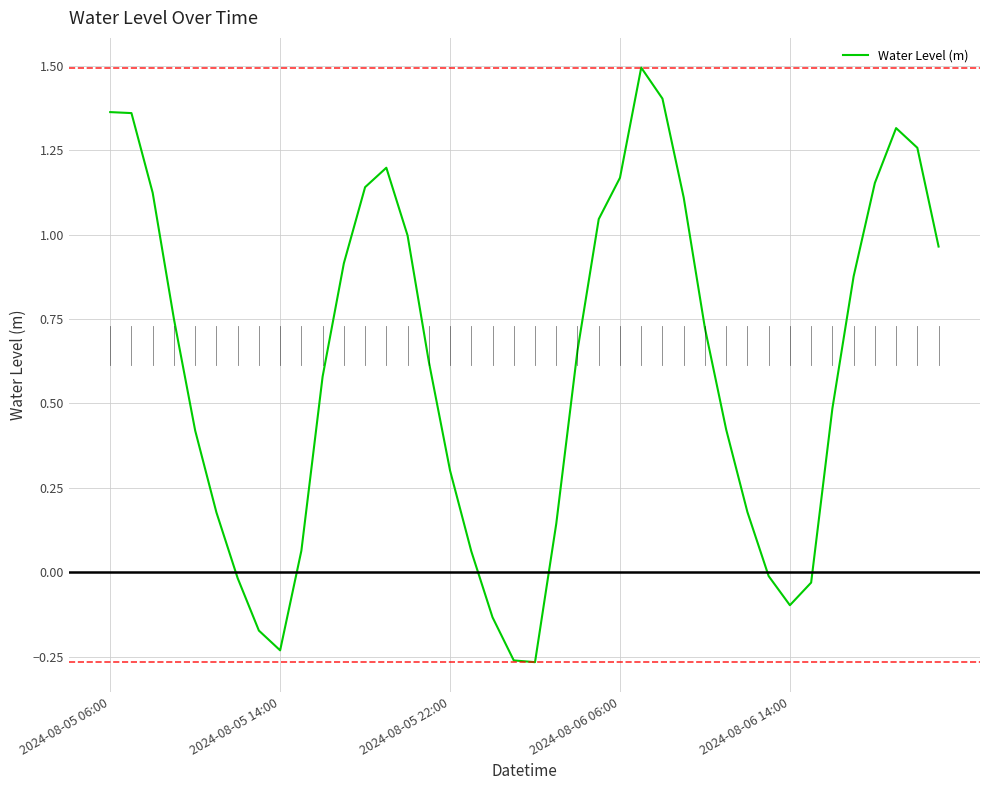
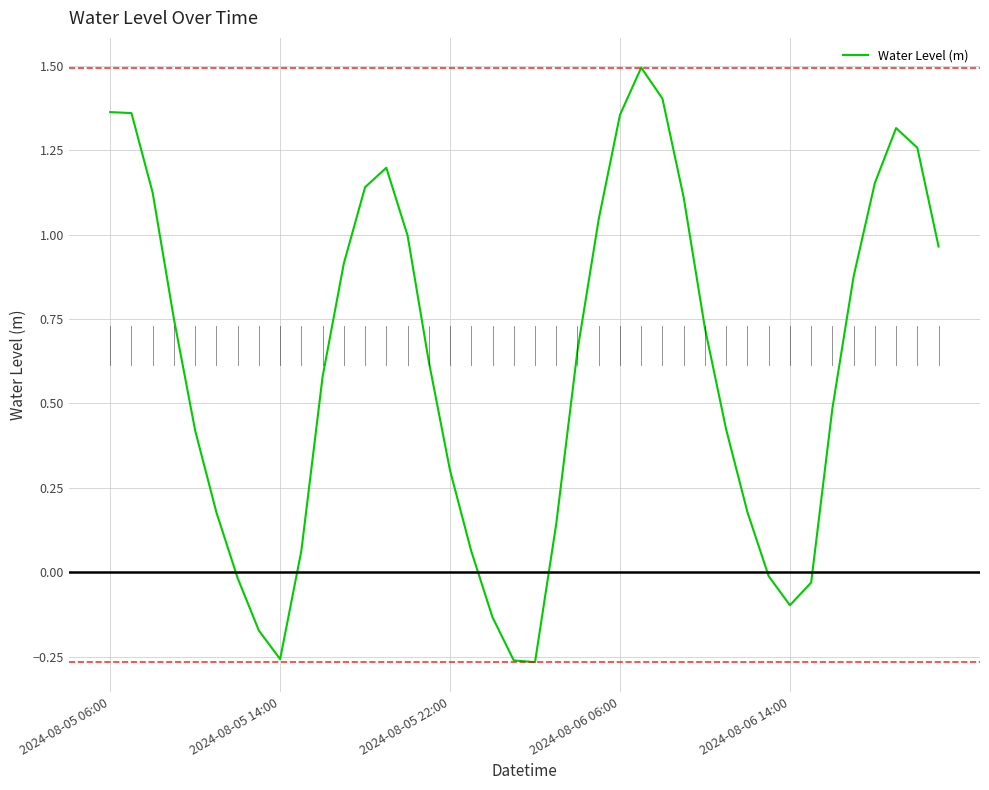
  {
    "2024-08-05 06:00": 1.36,
-   "2024-08-05 14:00": -0.23,
+   "2024-08-05 14:00": -0.26,
    "2024-08-05 22:00": 0.30,
-   "2024-08-06 06:00": 1.17,
+   "2024-08-06 06:00": 1.35,
    "2024-08-06 14:00": -0.10
  }
